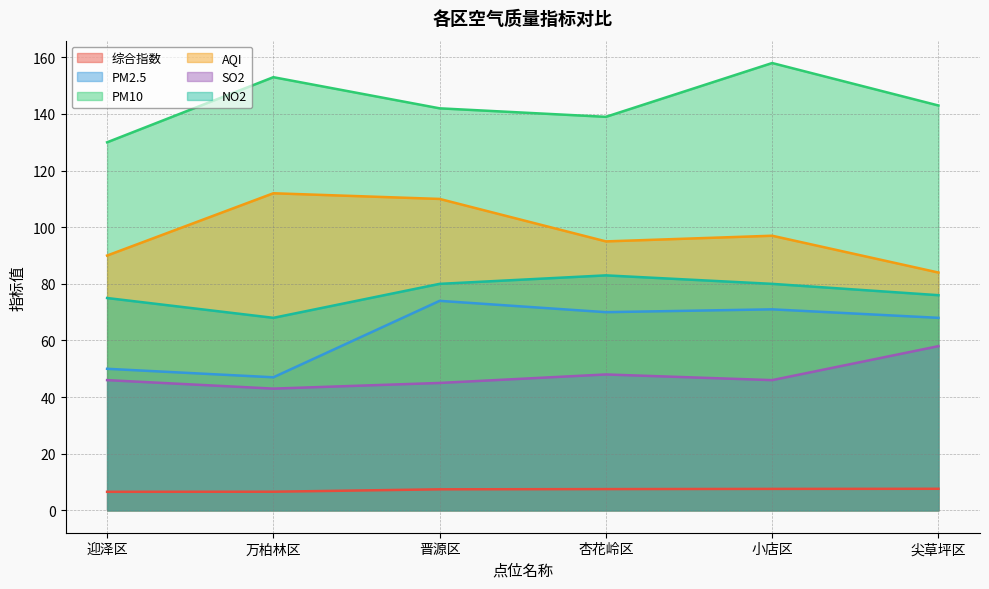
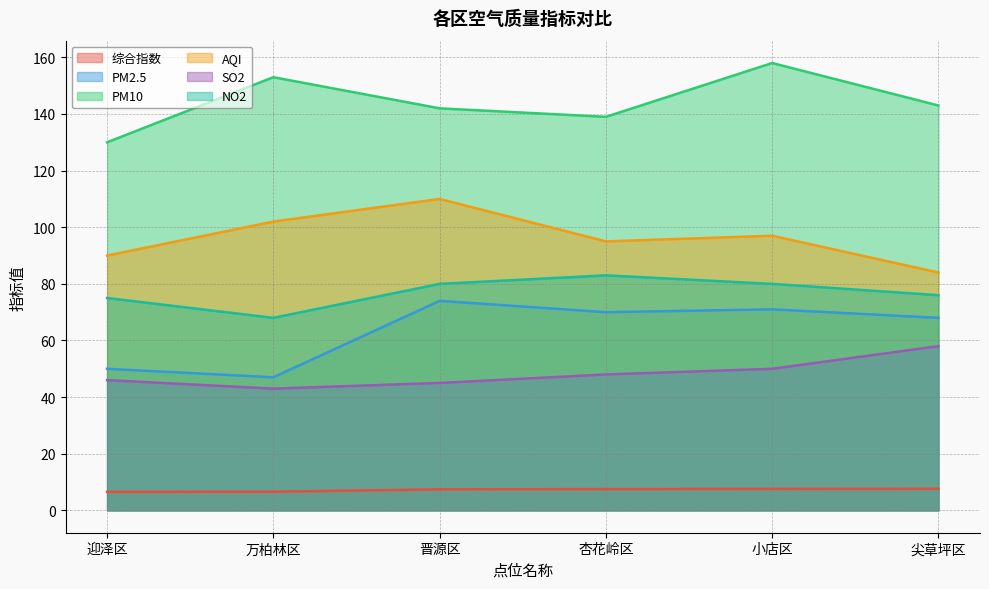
  {
    "综合指数": {
      "迎泽区": 7,
      "万柏林区": 7,
      "晋源区": 7,
      "杏花岭区": 8,
      "小店区": 8,
      "尖草坪区": 8
    },
    "AQI": {
      "迎泽区": 90,
-     "万柏林区": 112,
+     "万柏林区": 102,
      "晋源区": 110,
      "杏花岭区": 95,
      "小店区": 97,
      "尖草坪区": 84
    },
    "SO2": {
      "迎泽区": 46,
      "万柏林区": 43,
      "晋源区": 45,
      "杏花岭区": 48,
-     "小店区": 46,
+     "小店区": 50,
      "尖草坪区": 58
    }
  }
